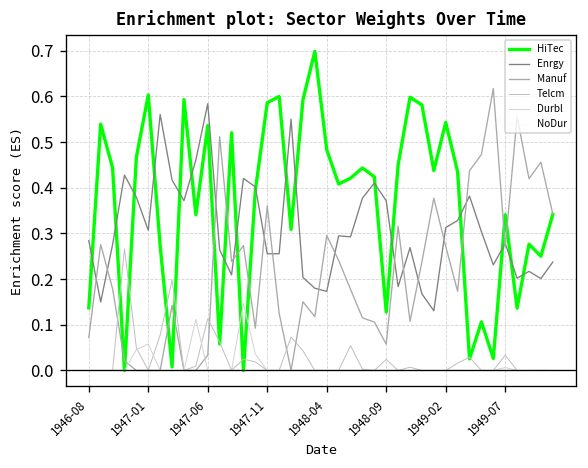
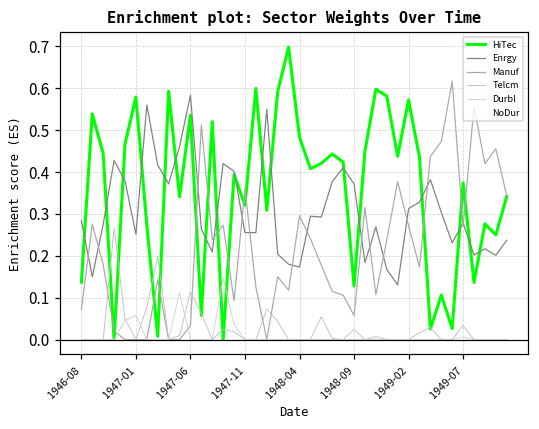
  {
    "HiTec": {
      "1946-08": 0.14,
-     "1947-01": 0.60,
+     "1947-01": 0.58,
      "1947-06": 0.54,
-     "1947-11": 0.59,
+     "1947-11": 0.32,
      "1948-04": 0.48,
      "1948-09": 0.13,
-     "1949-02": 0.54,
-     "1949-07": 0.34
+     "1949-02": 0.57,
+     "1949-07": 0.37
    },
    "Enrgy": {
      "1946-08": 0.28,
-     "1947-01": 0.31,
+     "1947-01": 0.25,
      "1947-06": 0.58,
      "1947-11": 0.26,
      "1948-04": 0.17,
      "1948-09": 0.37,
      "1949-02": 0.31,
      "1949-07": 0.28
    }
  }
